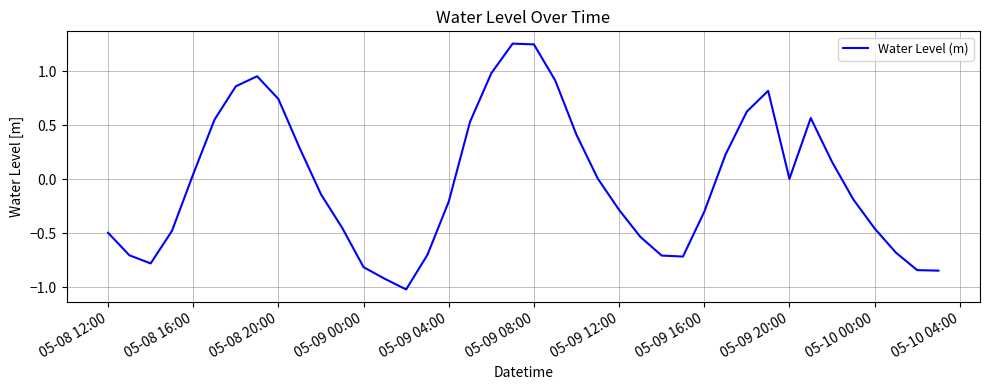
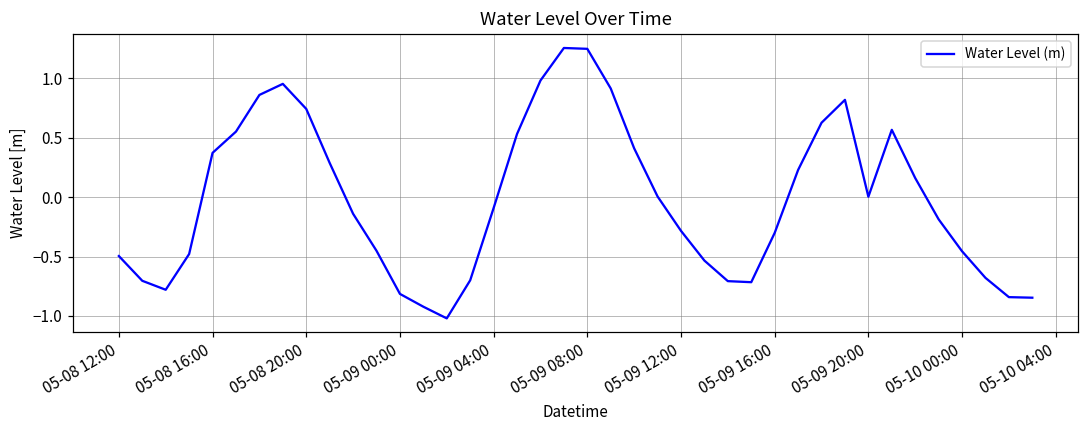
  {
    "05-08 12:00": -0.50,
-   "05-08 16:00": 0.05,
+   "05-08 16:00": 0.37,
    "05-08 20:00": 0.74,
    "05-09 00:00": -0.81,
-   "05-09 04:00": -0.21,
+   "05-09 04:00": -0.09,
    "05-09 08:00": 1.25,
    "05-09 12:00": -0.28,
    "05-09 16:00": -0.30,
    "05-09 20:00": 0.00,
    "05-10 00:00": -0.46
  }
